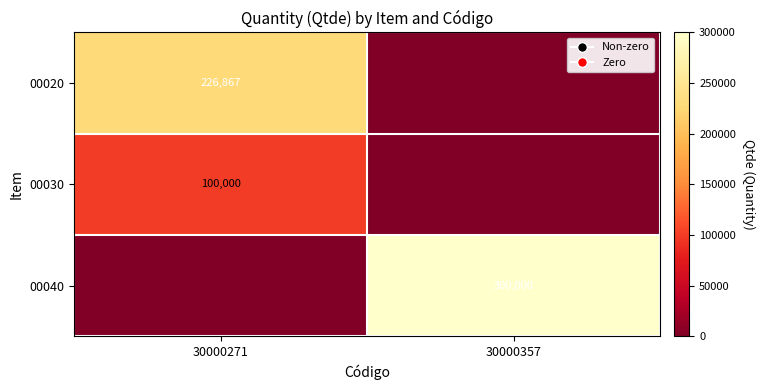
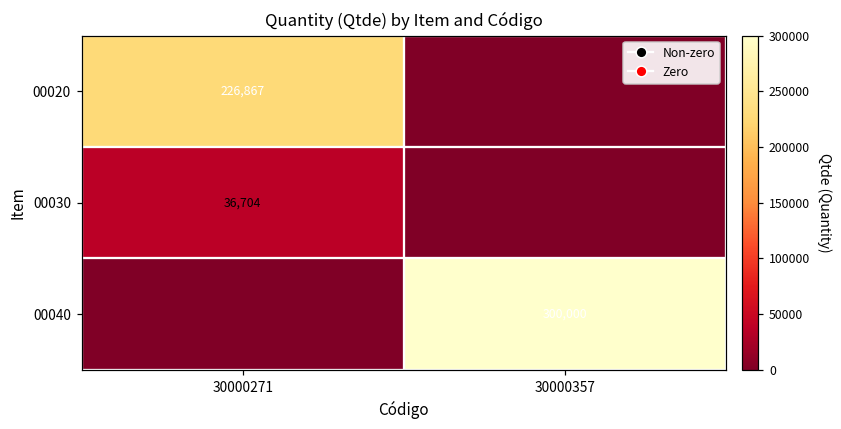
  {
    "00020": {
      "30000271": "226,867"
    },
    "00030": {
-     "30000271": "100,000"
+     "30000271": "36,704"
    },
    "00040": {
      "30000357": "300,000"
    }
  }
